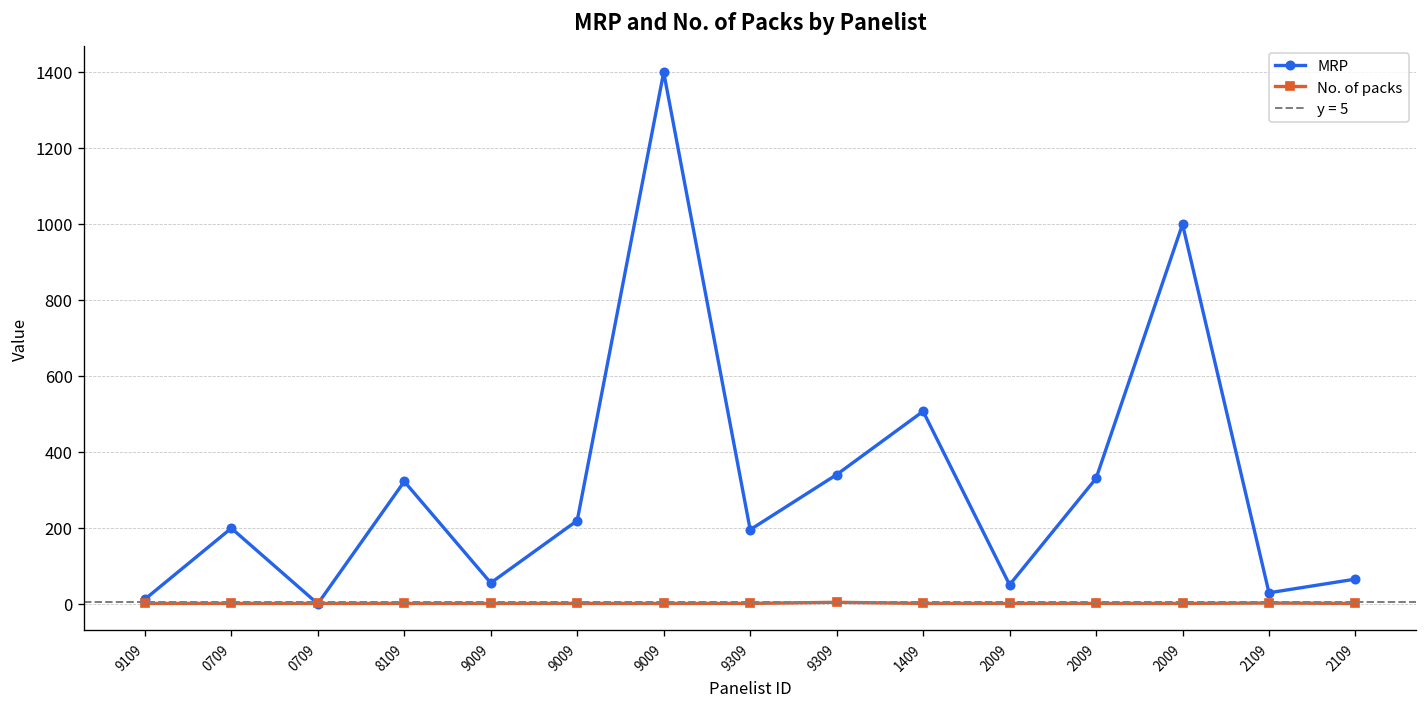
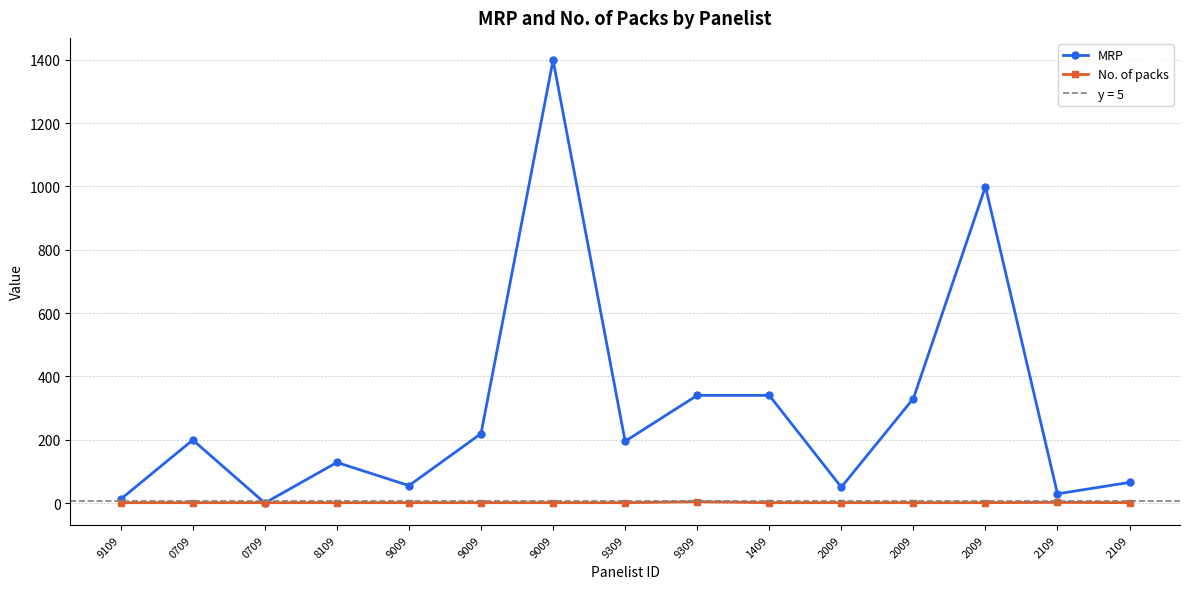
  {
    "MRP": {
      "9109": 10,
-     "8109": 320,
-     "1409": 510
+     "8109": 130,
+     "1409": 340
    },
    "No. of packs": {
      "9109": 0,
      "8109": 0,
      "1409": 0
    }
  }
